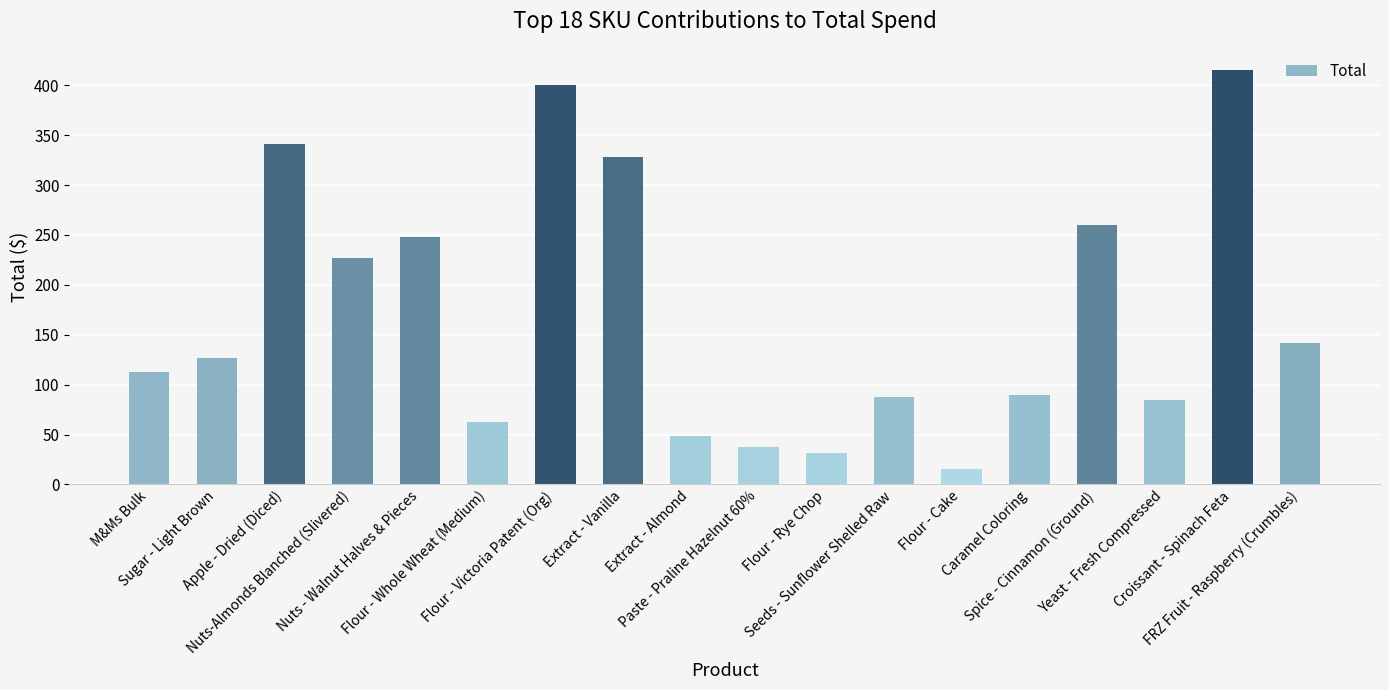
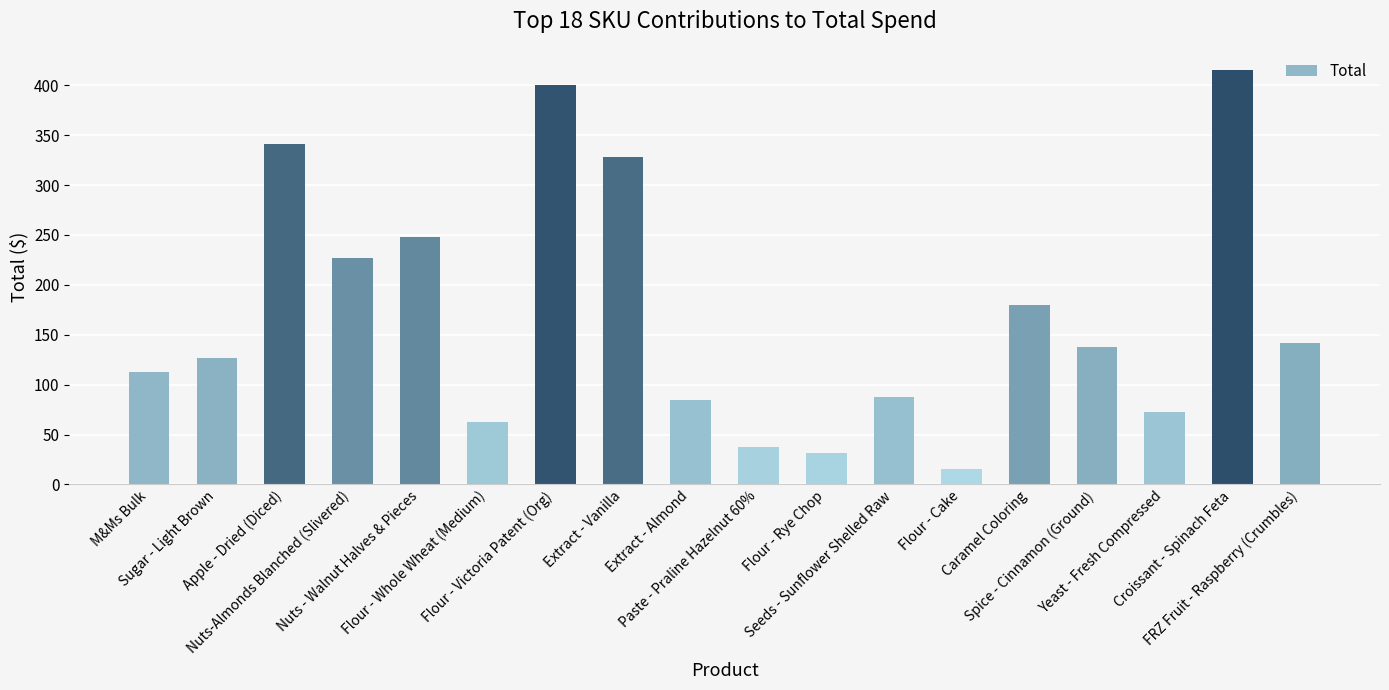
  {
    "M&Ms Bulk": 110,
    "Sugar - Light Brown": 130,
    "Apple - Dried (Diced)": 340,
    "Nuts-Almonds Blanched (Slivered)": 230,
    "Nuts - Walnut Halves & Pieces": 250,
    "Flour - Whole Wheat (Medium)": 60,
    "Flour - Victoria Patent (Org)": 400,
    "Extract - Vanilla": 330,
-   "Extract - Almond": 50,
+   "Extract - Almond": 80,
    "Paste - Praline Hazelnut 60%": 40,
    "Flour - Rye Chop": 30,
    "Seeds - Sunflower Shelled Raw": 90,
    "Flour - Cake": 20,
-   "Caramel Coloring": 90,
-   "Spice - Cinnamon (Ground)": 260,
-   "Yeast - Fresh Compressed": 80,
+   "Caramel Coloring": 180,
+   "Spice - Cinnamon (Ground)": 140,
+   "Yeast - Fresh Compressed": 70,
    "Croissant - Spinach Feta": 420,
    "FRZ Fruit - Raspberry (Crumbles)": 140
  }
